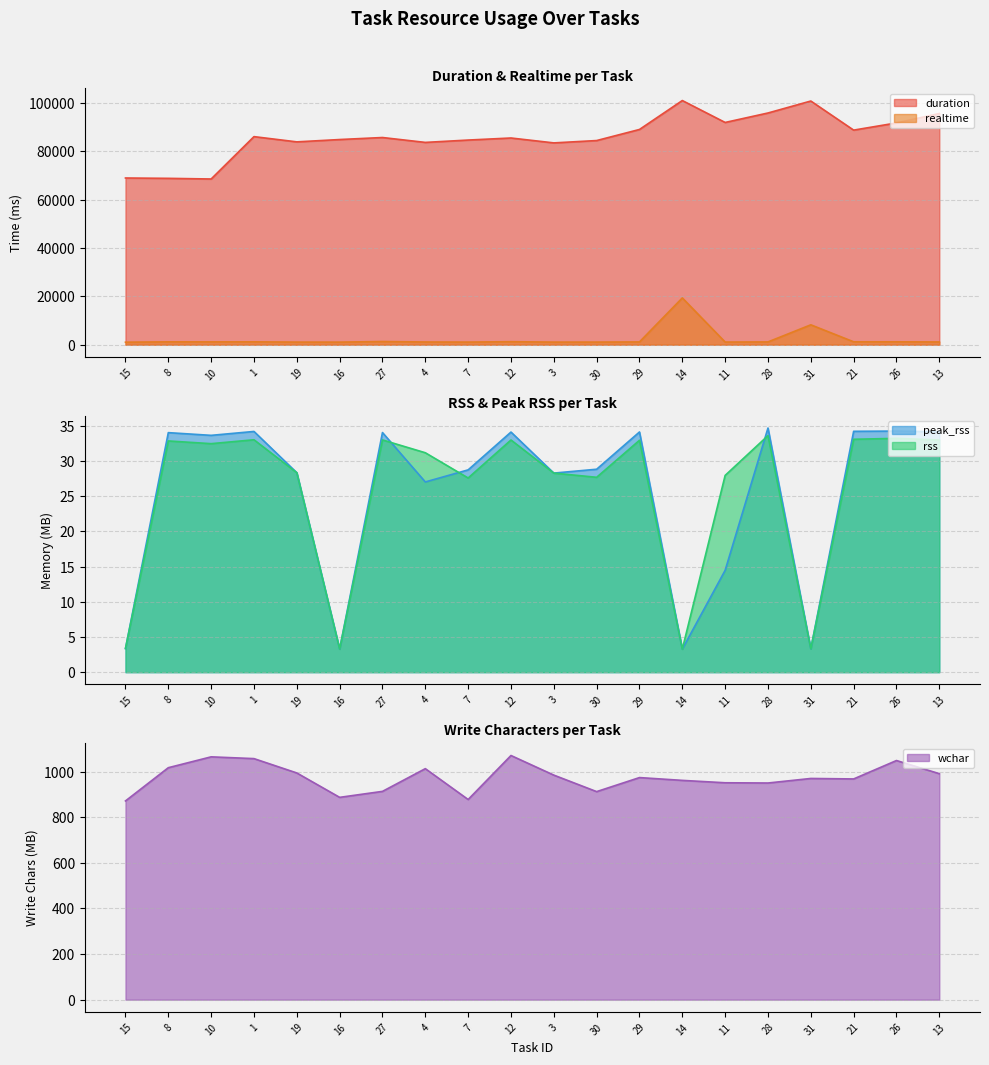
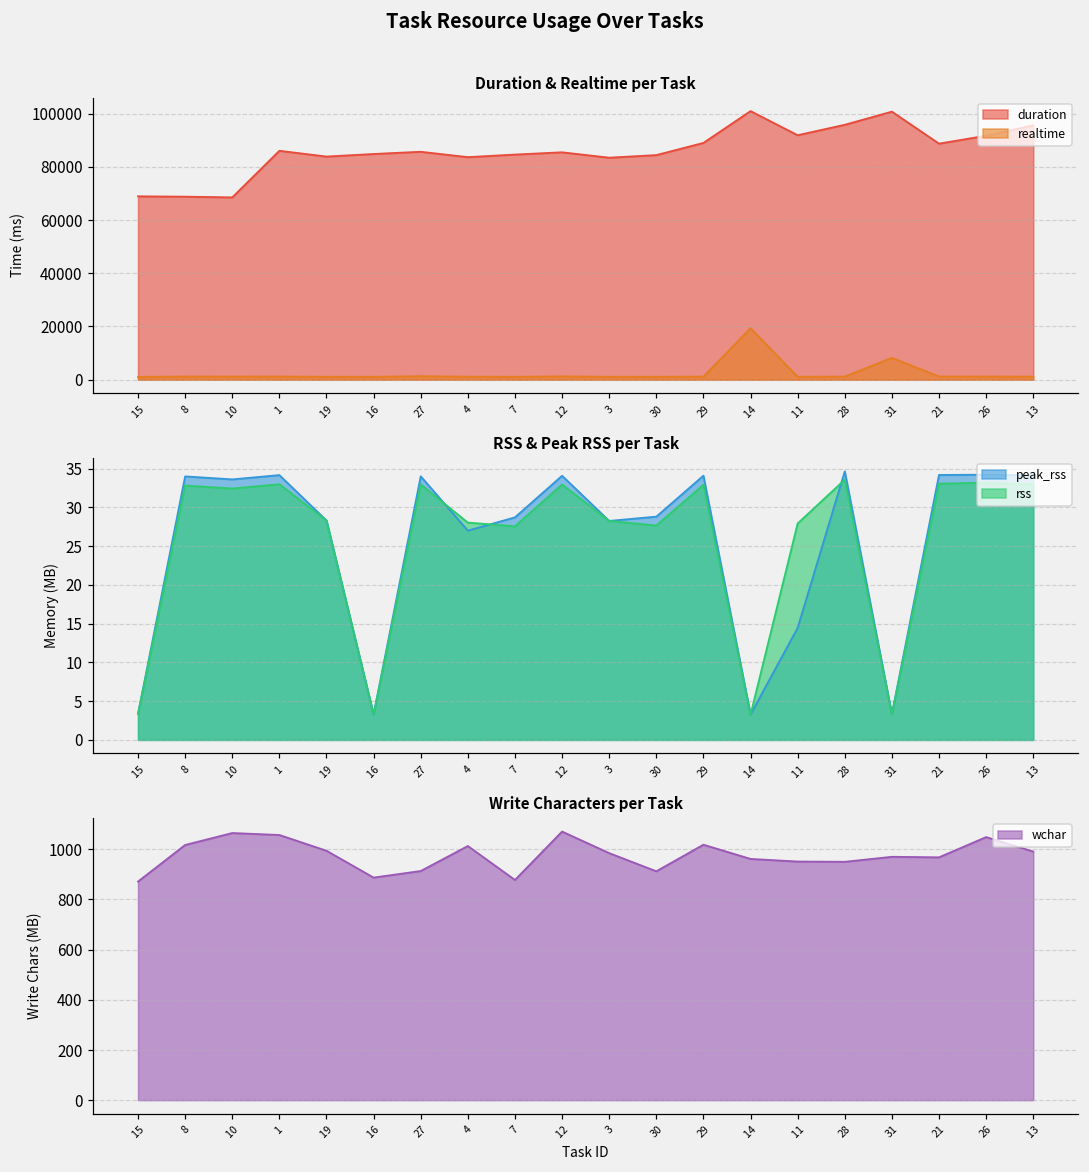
  {
    "RSS & Peak RSS per Task": {
      "peak_rss": {
        "8": 34,
        "10": 34,
        "1": 34,
        "27": 34,
        "4": 27,
        "7": 29,
        "12": 34,
        "30": 29,
        "29": 34,
        "11": 14,
        "28": 35,
        "21": 34
      },
      "rss": {
        "8": 33,
        "10": 32,
        "1": 33,
        "27": 33,
-       "4": 31,
+       "4": 28,
        "7": 28,
        "12": 33,
        "30": 28,
        "29": 33,
        "11": 28,
        "28": 34,
        "21": 33
      }
    },
    "Write Characters per Task": {
      "15": 870,
      "8": 1020,
      "10": 1060,
      "1": 1060,
      "19": 990,
      "16": 890,
      "27": 910,
      "4": 1010,
      "7": 880,
      "12": 1070,
      "3": 980,
      "30": 910,
-     "29": 970,
+     "29": 1020,
      "14": 960,
      "11": 950,
      "28": 950,
      "31": 970,
      "21": 970,
      "26": 1050,
      "13": 990
    }
  }
